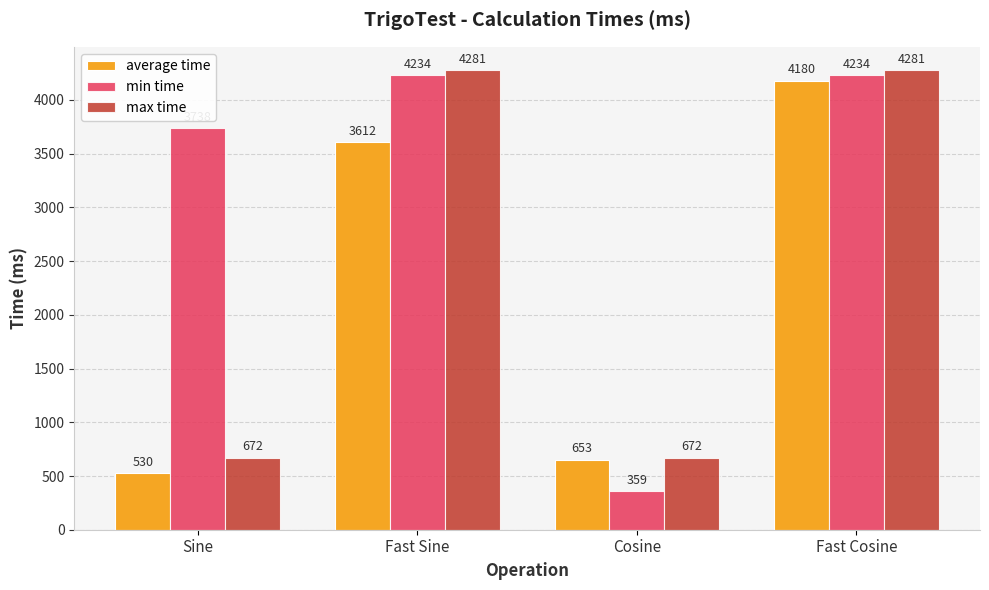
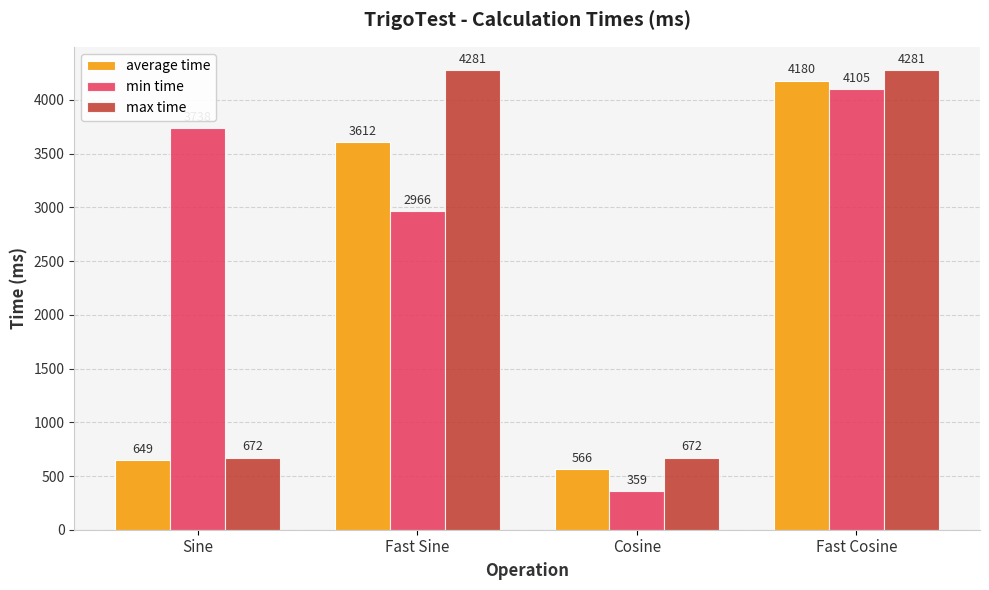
  {
    "average time": {
-     "Sine": 530,
+     "Sine": 649,
      "Fast Sine": 3612,
-     "Cosine": 653,
+     "Cosine": 566,
      "Fast Cosine": 4180
    },
    "min time": {
-     "Fast Sine": 4234,
+     "Fast Sine": 2966,
      "Cosine": 359,
-     "Fast Cosine": 4234
+     "Fast Cosine": 4105
    },
    "max time": {
      "Sine": 672,
      "Fast Sine": 4281,
      "Cosine": 672,
      "Fast Cosine": 4281
    }
  }
